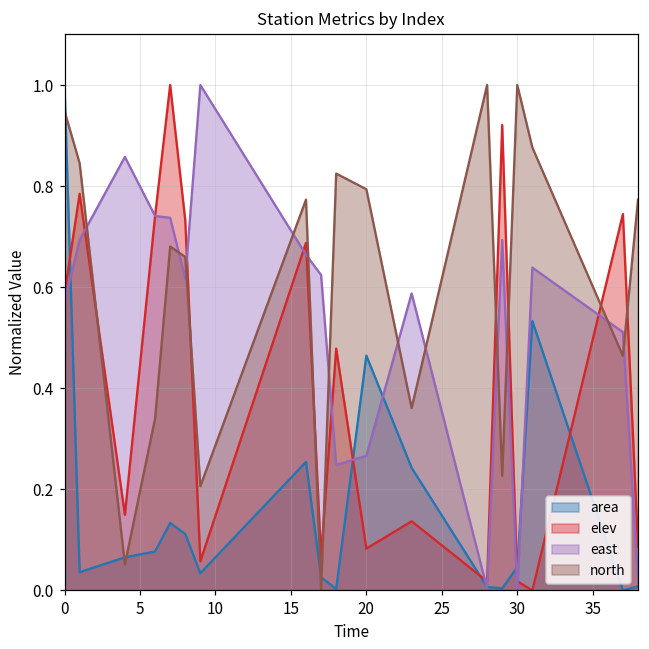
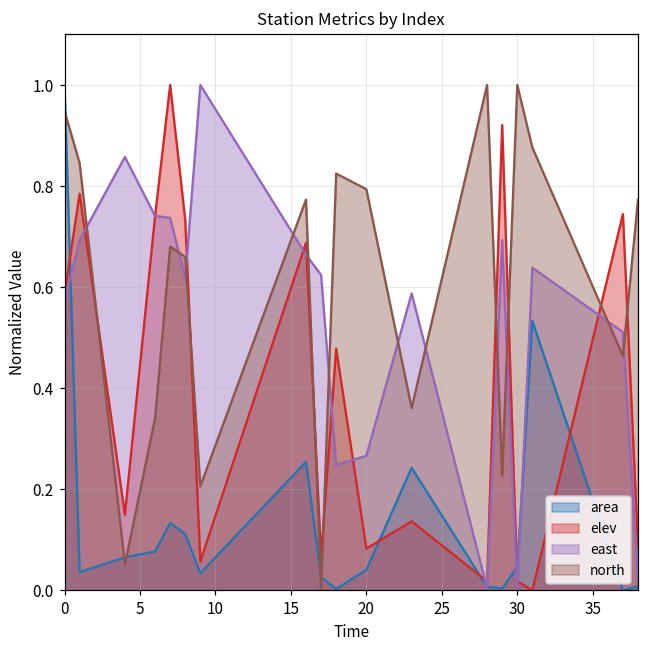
  {
    "area": {
      "0": 1.00,
-     "20": 0.46,
+     "20": 0.04,
      "30": 0.05
    },
    "east": {
      "0": 0.57,
      "20": 0.27,
      "30": 0.00
    }
  }
